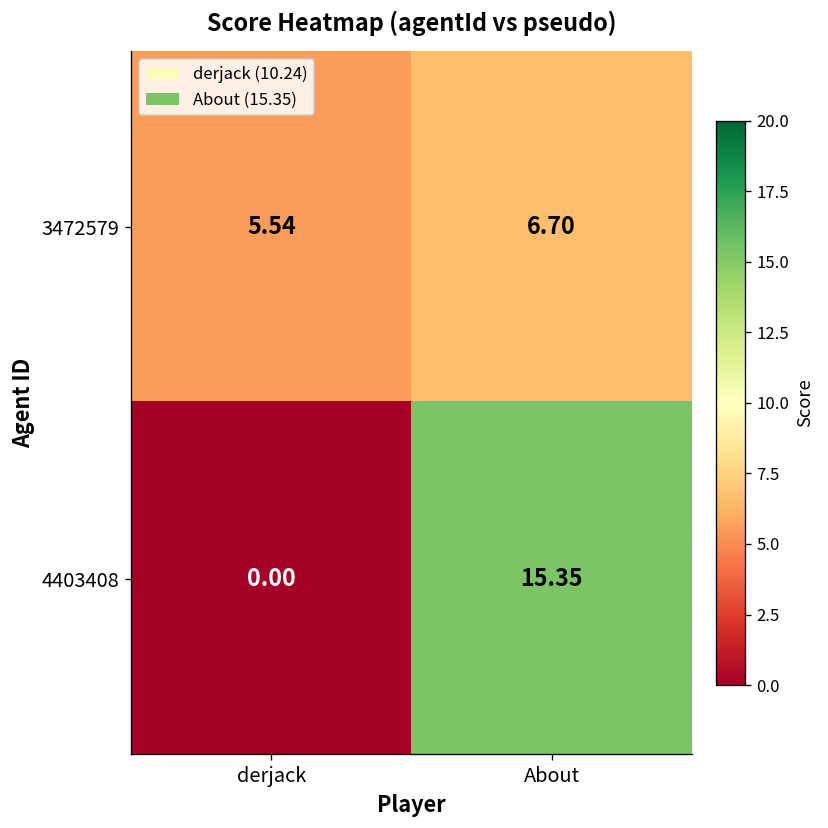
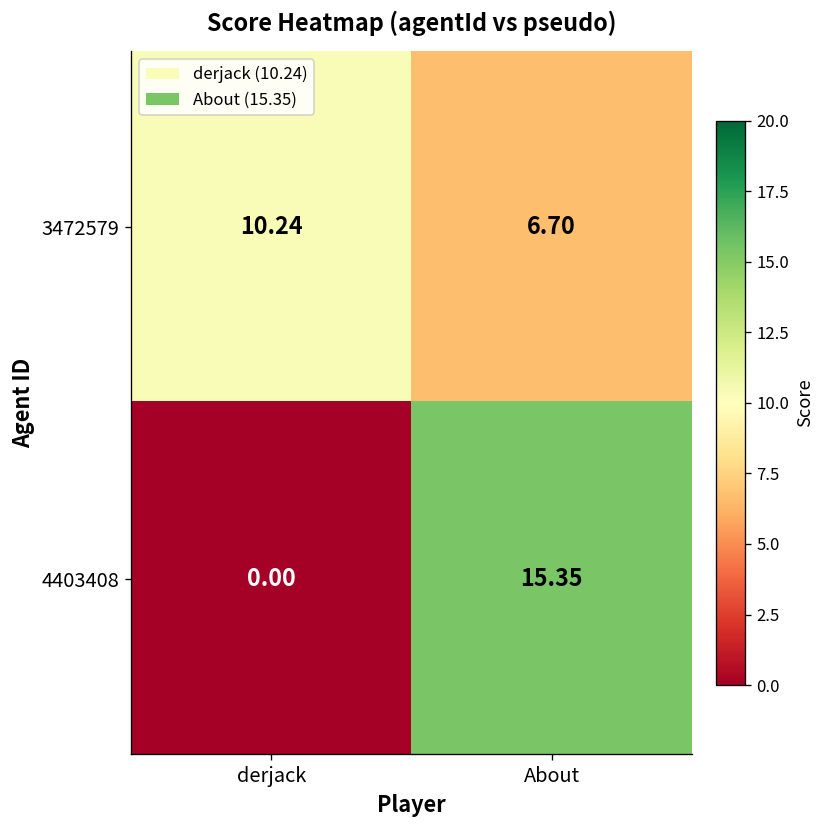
  {
    "3472579": {
-     "derjack": 5.54,
+     "derjack": 10.24,
      "About": 6.70
    },
    "4403408": {
      "derjack": 0.00,
      "About": 15.35
    }
  }
